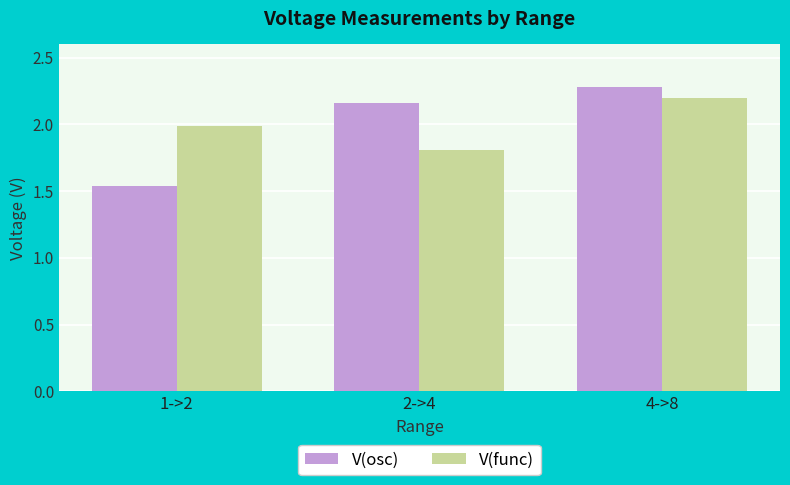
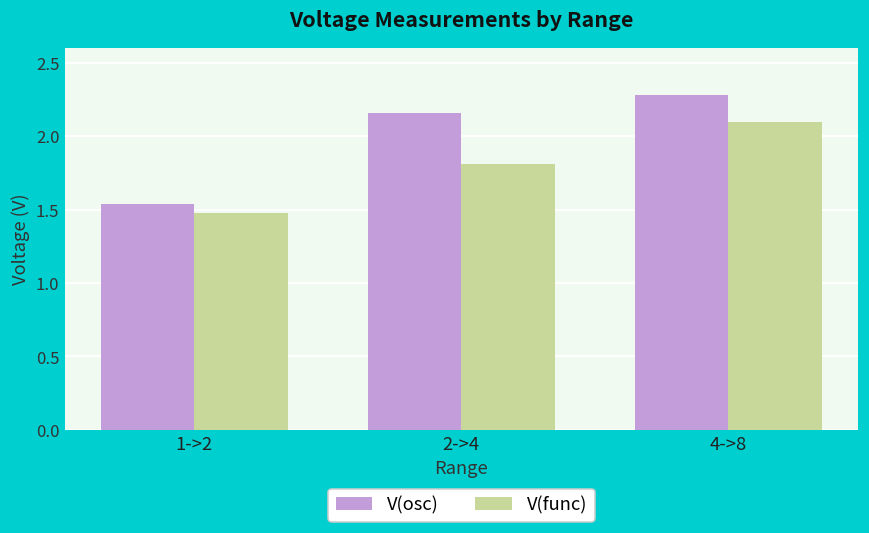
  {
    "V(osc)": {
      "1->2": 1.54,
      "2->4": 2.16,
      "4->8": 2.28
    },
    "V(func)": {
-     "1->2": 1.99,
+     "1->2": 1.48,
      "2->4": 1.81,
-     "4->8": 2.2
+     "4->8": 2.1
    }
  }
